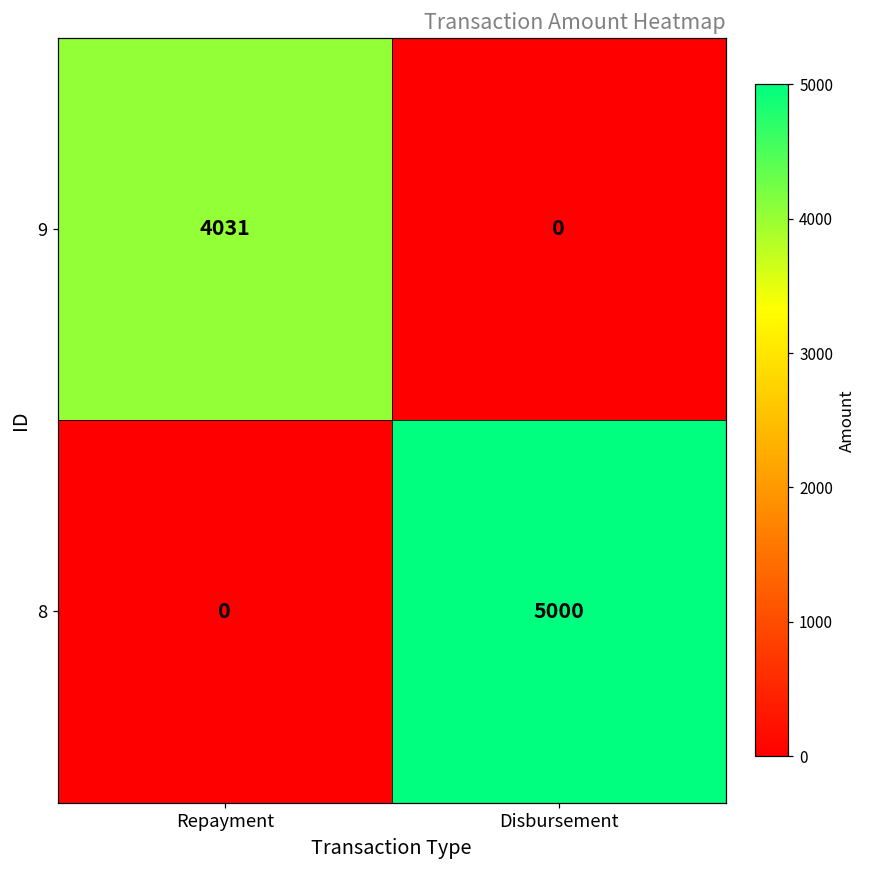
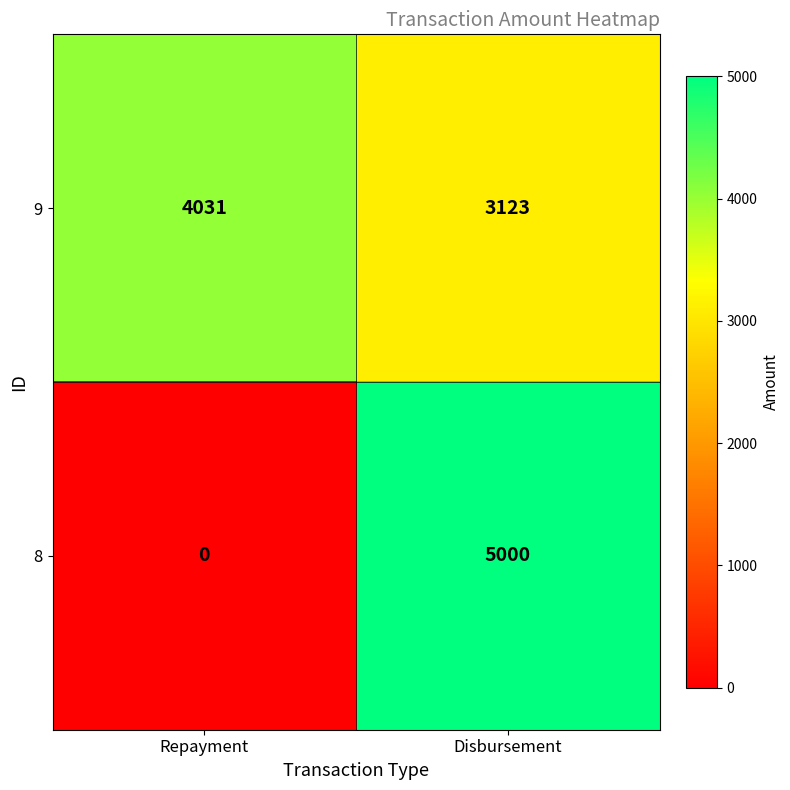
  {
    "9": {
      "Repayment": 4031,
-     "Disbursement": 0
+     "Disbursement": 3123
    },
    "8": {
      "Repayment": 0,
      "Disbursement": 5000
    }
  }
